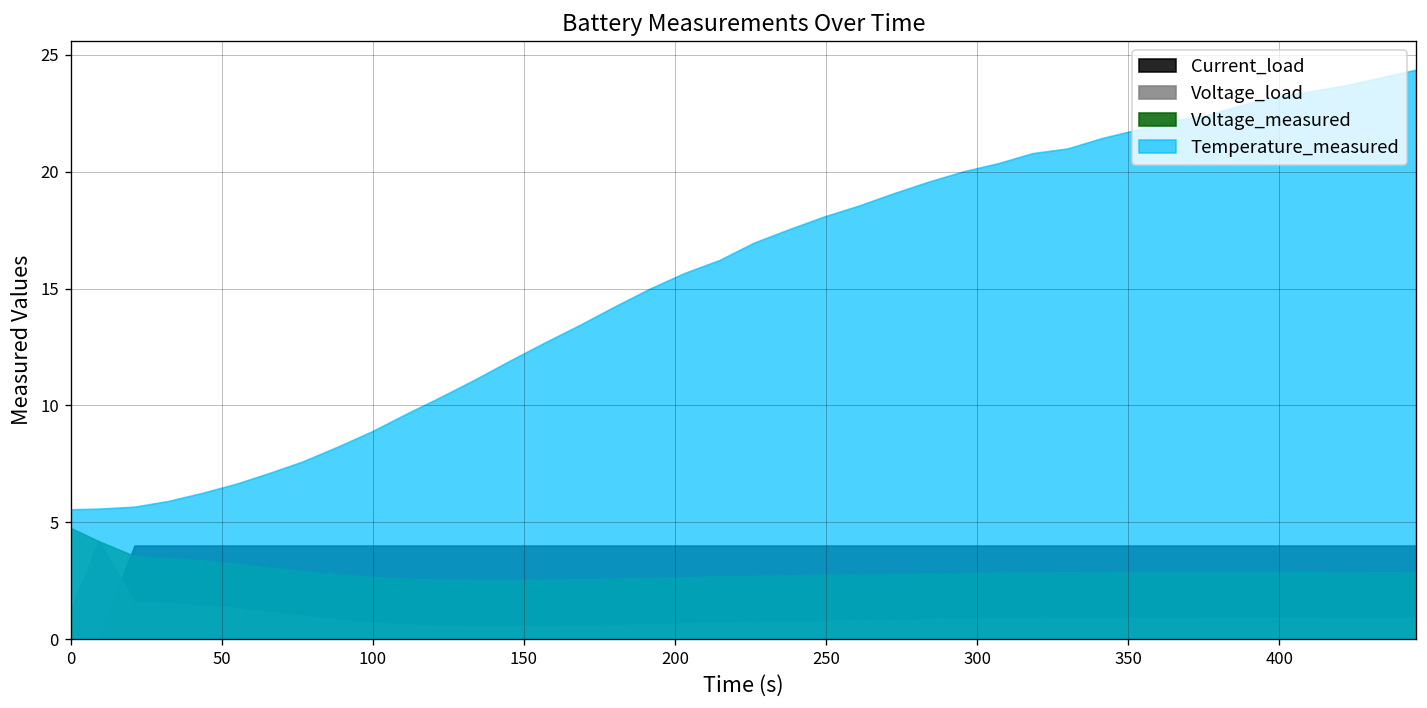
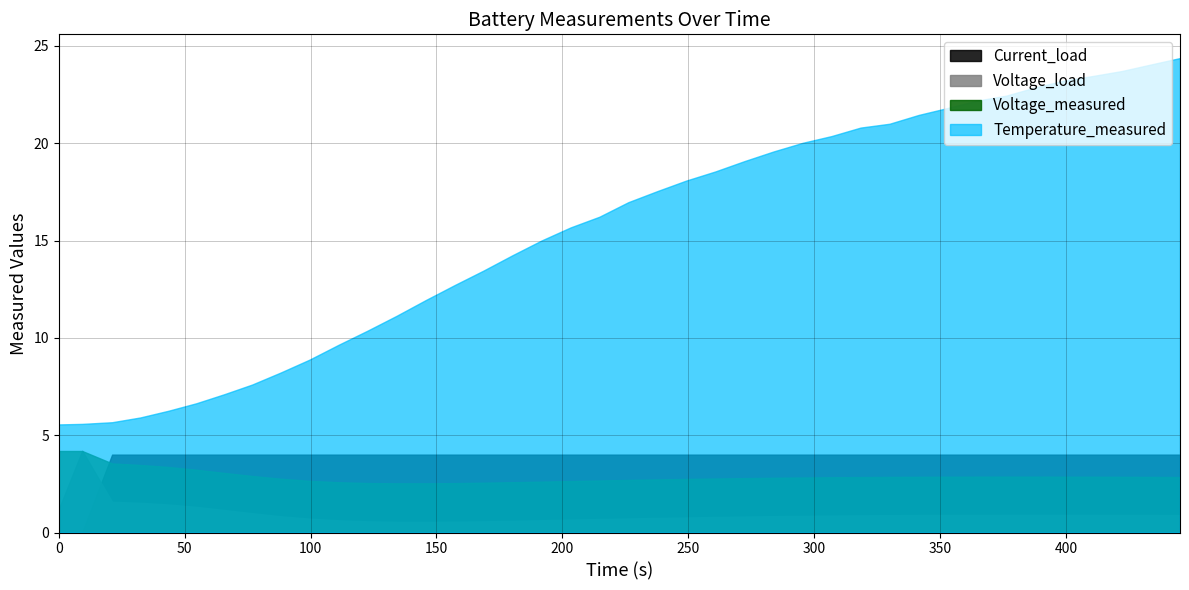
  {
    "Voltage_load": {
      "0": 1.2
    },
    "Voltage_measured": {
-     "0": 4.8
+     "0": 4.2
    },
    "Temperature_measured": {
      "0": 5.6
    }
  }
